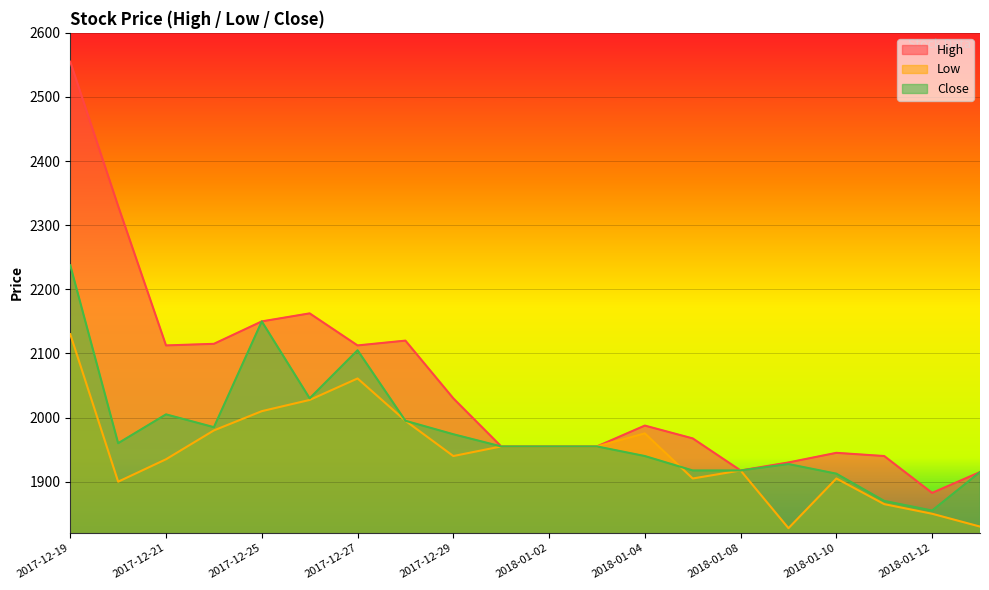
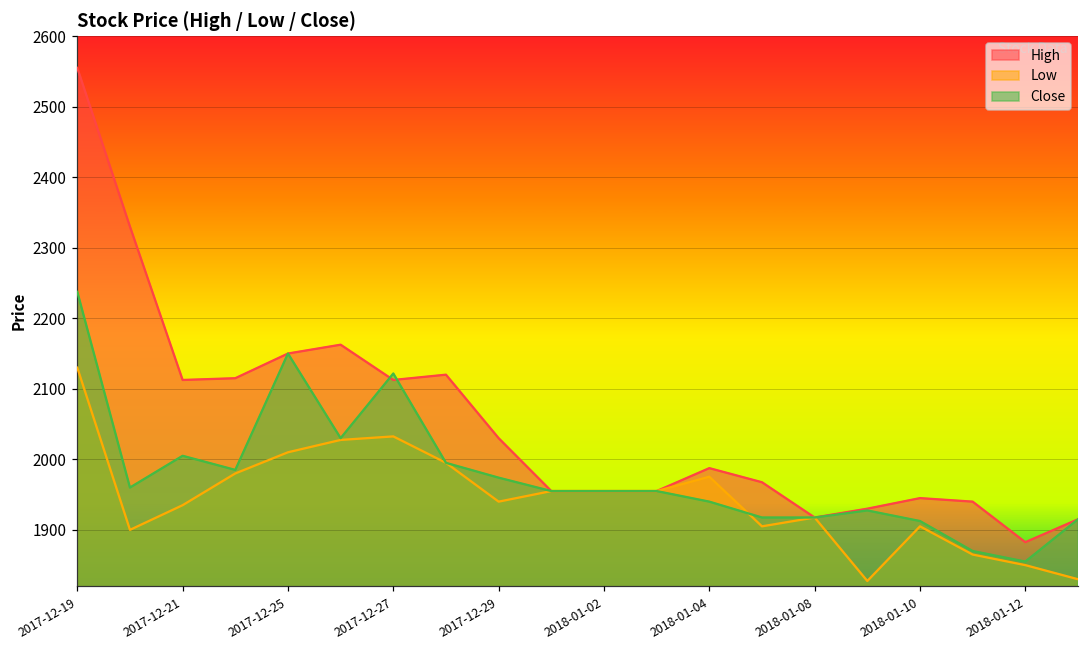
  {
    "High": {
      "2017-12-19": 2560,
      "2017-12-21": 2110,
      "2017-12-27": 2110,
      "2017-12-29": 2030,
      "2018-01-04": 1990,
      "2018-01-10": 1950,
      "2018-01-12": 1880
    },
    "Low": {
      "2017-12-19": 2130,
      "2017-12-21": 1940,
      "2017-12-25": 2010,
-     "2017-12-27": 2060,
+     "2017-12-27": 2030,
      "2017-12-29": 1940,
      "2018-01-04": 1980,
      "2018-01-10": 1910,
      "2018-01-12": 1850
    },
    "Close": {
      "2017-12-19": 2240,
      "2017-12-21": 2010,
-     "2017-12-27": 2110,
+     "2017-12-27": 2120,
      "2017-12-29": 1970,
      "2018-01-04": 1940,
      "2018-01-10": 1910,
      "2018-01-12": 1860
    }
  }
